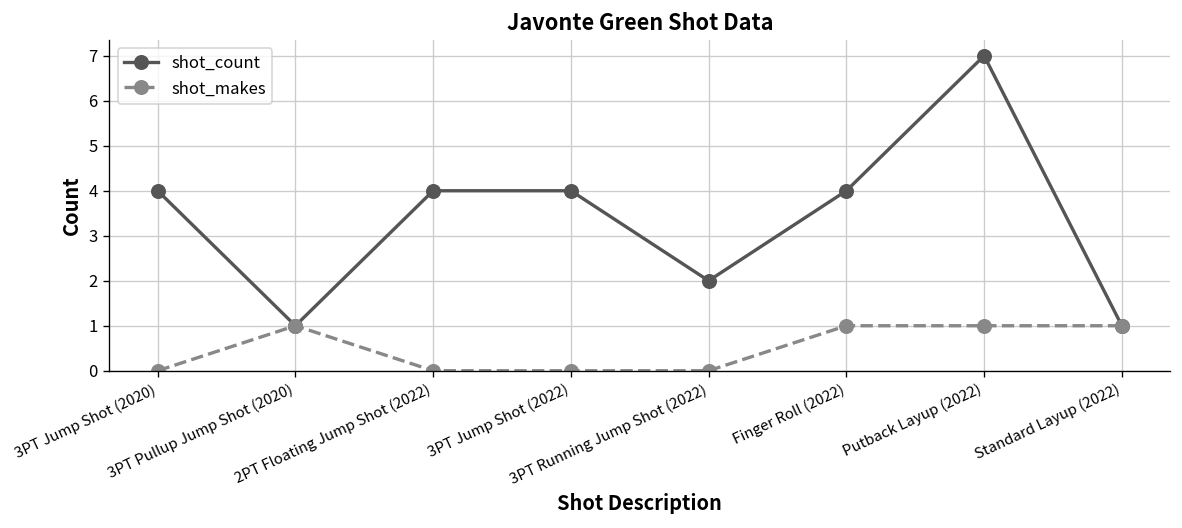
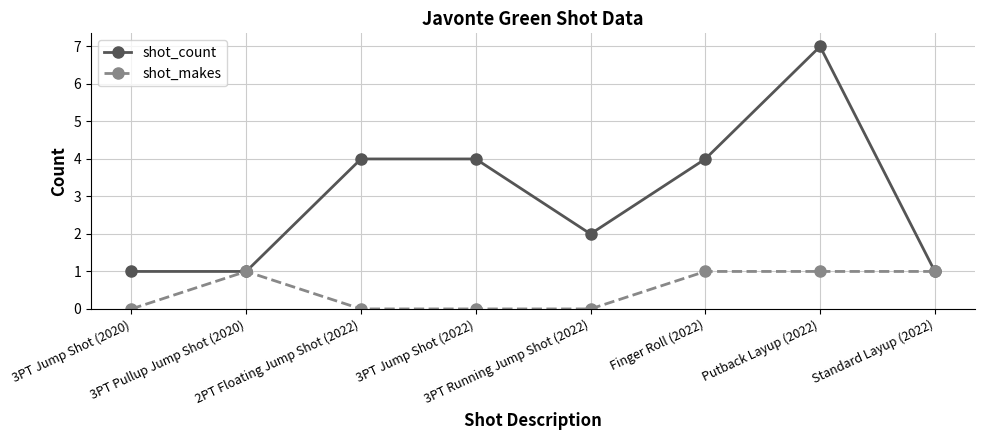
  {
    "shot_count": {
-     "3PT Jump Shot (2020)": 4,
+     "3PT Jump Shot (2020)": 1,
      "2PT Floating Jump Shot (2022)": 4,
      "3PT Jump Shot (2022)": 4,
      "3PT Running Jump Shot (2022)": 2,
      "Finger Roll (2022)": 4,
      "Putback Layup (2022)": 7
    },
    "shot_makes": {
      "3PT Jump Shot (2020)": 0,
      "2PT Floating Jump Shot (2022)": 0,
      "3PT Jump Shot (2022)": 0,
      "3PT Running Jump Shot (2022)": 0,
      "Finger Roll (2022)": 1,
      "Putback Layup (2022)": 1
    }
  }
